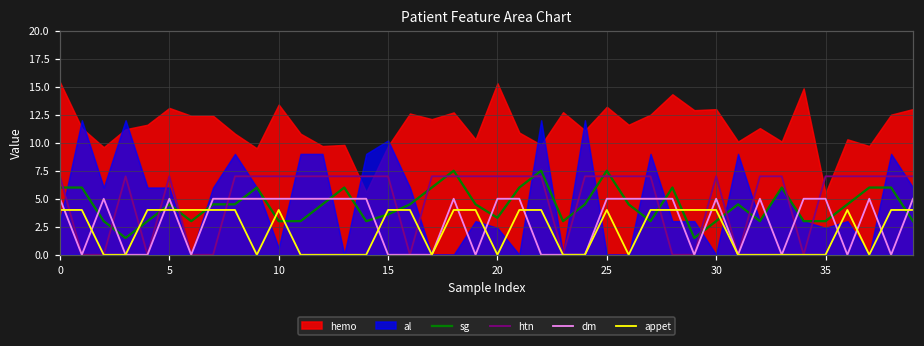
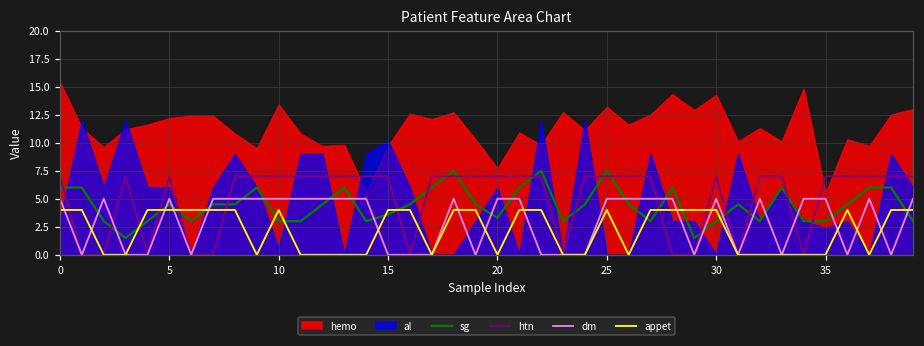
  {
    "sg": {
      "0": 6.0,
      "5": 4.5,
      "10": 3.0,
      "15": 3.6,
      "20": 3.3,
      "25": 7.5,
      "30": 3.0,
      "35": 3.0
    },
    "hemo": {
      "0": 15.4,
-     "5": 13.1,
+     "5": 12.2,
      "10": 13.4,
      "15": 9.7,
-     "20": 15.3,
+     "20": 7.7,
      "25": 13.2,
-     "30": 13.0,
+     "30": 14.3,
      "35": 5.5
    },
    "htn": {
      "0": 7.0,
      "5": 7.0,
      "10": 7.0,
      "15": 7.0,
      "20": 7.0,
      "25": 7.0,
      "30": 7.0,
      "35": 7.0
    },
    "al": {
      "0": 3.0,
      "5": 6.0,
      "10": 0.6,
      "15": 10.2,
-     "20": 2.4,
+     "20": 6.0,
      "25": 0.0,
      "30": 0.0,
      "35": 2.4
    },
    "dm": {
      "0": 5.0,
      "5": 5.0,
      "10": 5.0,
      "15": 0.0,
      "20": 5.0,
      "25": 5.0,
      "30": 5.0,
      "35": 5.0
    },
    "appet": {
      "0": 4.0,
      "5": 4.0,
      "10": 4.0,
      "15": 4.0,
      "20": 0.0,
      "25": 4.0,
      "30": 4.0,
      "35": 0.0
    }
  }
